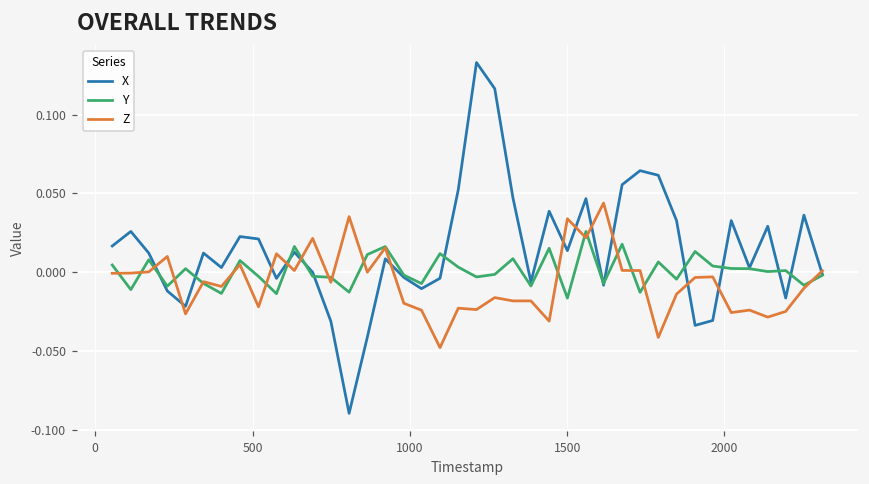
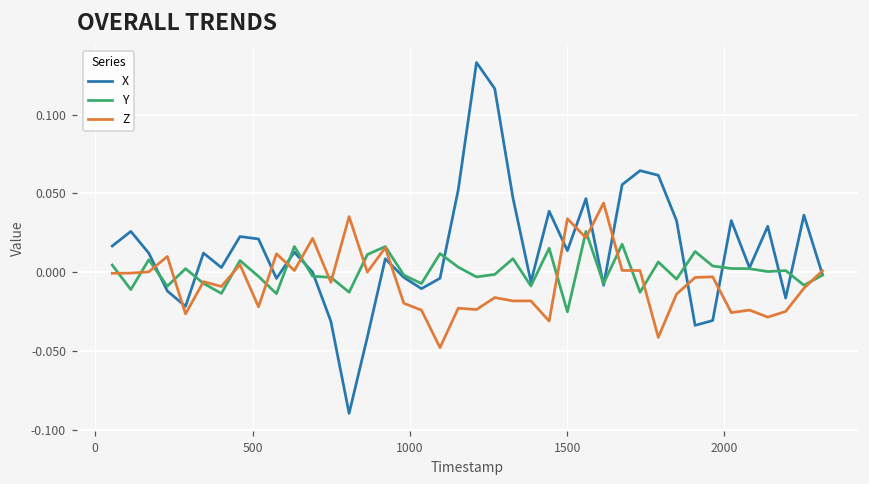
  {
    "X": {
      "1500": 0.014
    },
    "Y": {
-     "1500": -0.016
+     "1500": -0.025
    },
    "Z": {
      "1500": 0.034
    }
  }
